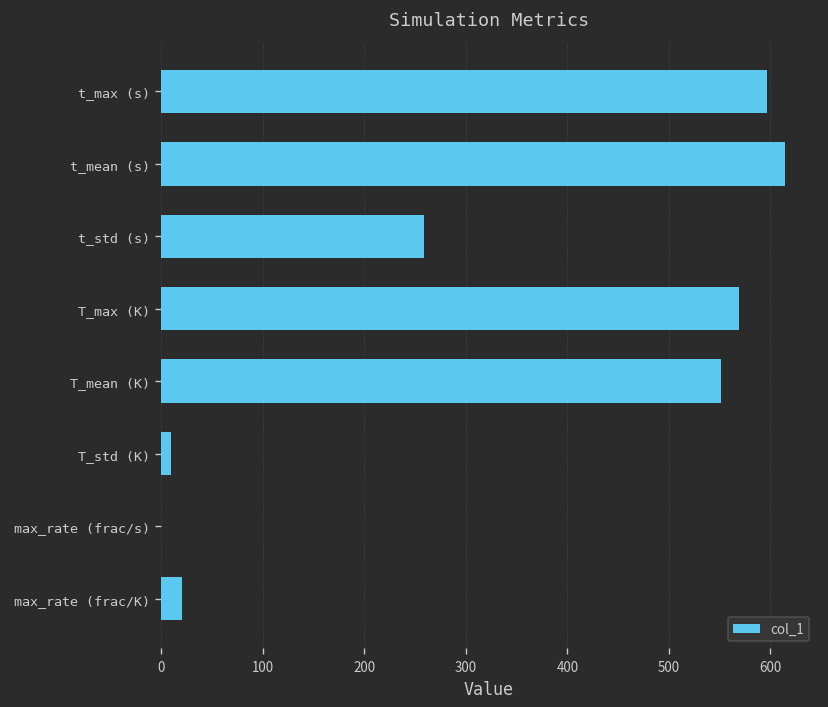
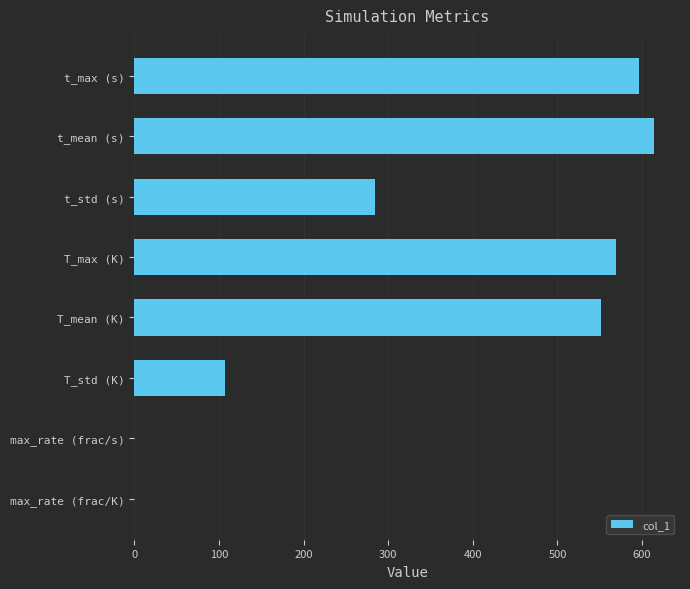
  {
    "t_max (s)": 600,
    "t_mean (s)": 610,
-   "t_std (s)": 260,
+   "t_std (s)": 280,
    "T_max (K)": 570,
    "T_mean (K)": 550,
-   "T_std (K)": 10,
-   "max_rate (frac/K)": 20
+   "T_std (K)": 110,
+   "max_rate (frac/K)": 0
  }
